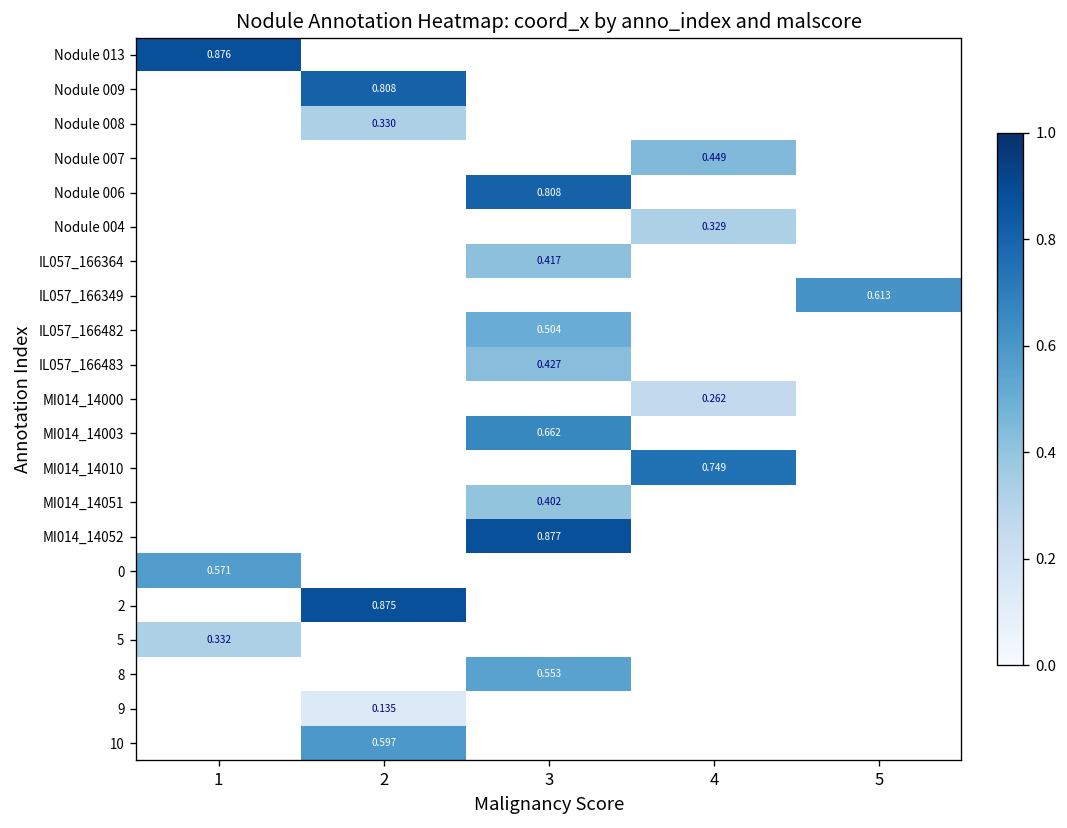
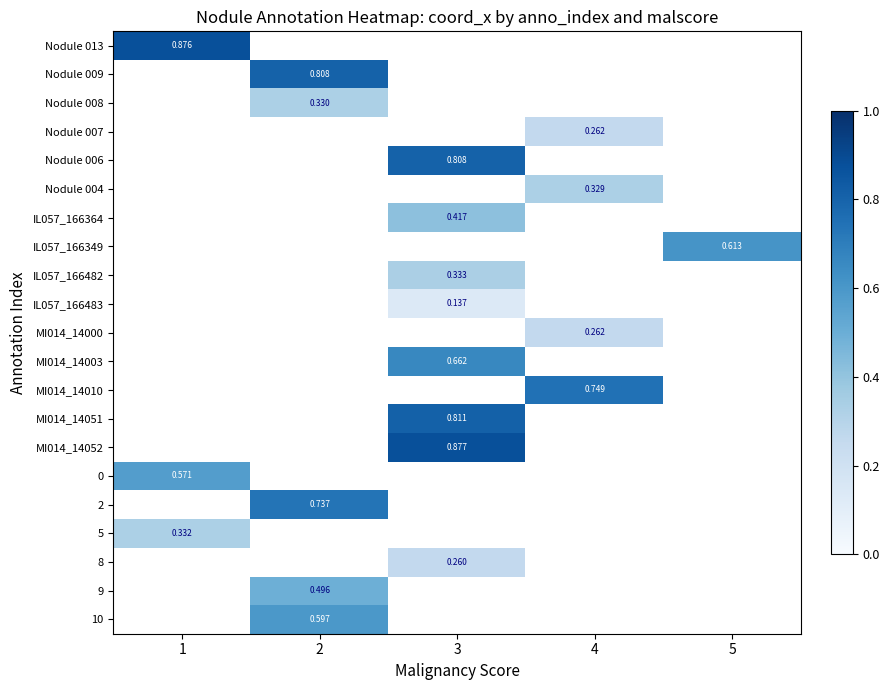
  {
    "Nodule 013": {
      "1": 0.876
    },
    "Nodule 009": {
      "2": 0.808
    },
    "Nodule 008": {
      "2": 0.330
    },
    "Nodule 007": {
-     "4": 0.449
+     "4": 0.262
    },
    "Nodule 006": {
      "3": 0.808
    },
    "Nodule 004": {
      "4": 0.329
    },
    "IL057_166364": {
      "3": 0.417
    },
    "IL057_166349": {
      "5": 0.613
    },
    "IL057_166482": {
-     "3": 0.504
+     "3": 0.333
    },
    "IL057_166483": {
-     "3": 0.427
+     "3": 0.137
    },
    "MI014_14000": {
      "4": 0.262
    },
    "MI014_14003": {
      "3": 0.662
    },
    "MI014_14010": {
      "4": 0.749
    },
    "MI014_14051": {
-     "3": 0.402
+     "3": 0.811
    },
    "MI014_14052": {
      "3": 0.877
    },
    "0": {
      "1": 0.571
    },
    "2": {
-     "2": 0.875
+     "2": 0.737
    },
    "5": {
      "1": 0.332
    },
    "8": {
-     "3": 0.553
+     "3": 0.260
    },
    "9": {
-     "2": 0.135
+     "2": 0.496
    },
    "10": {
      "2": 0.597
    }
  }
